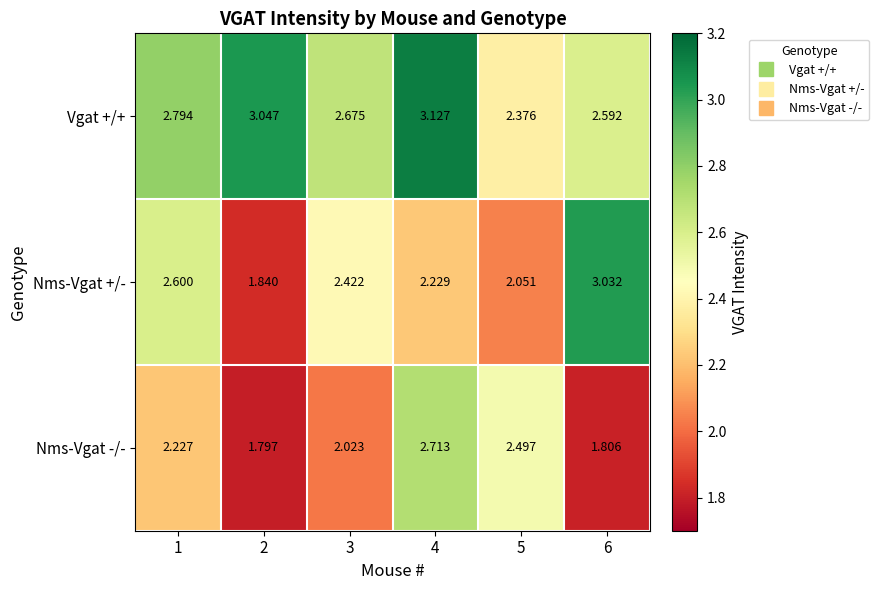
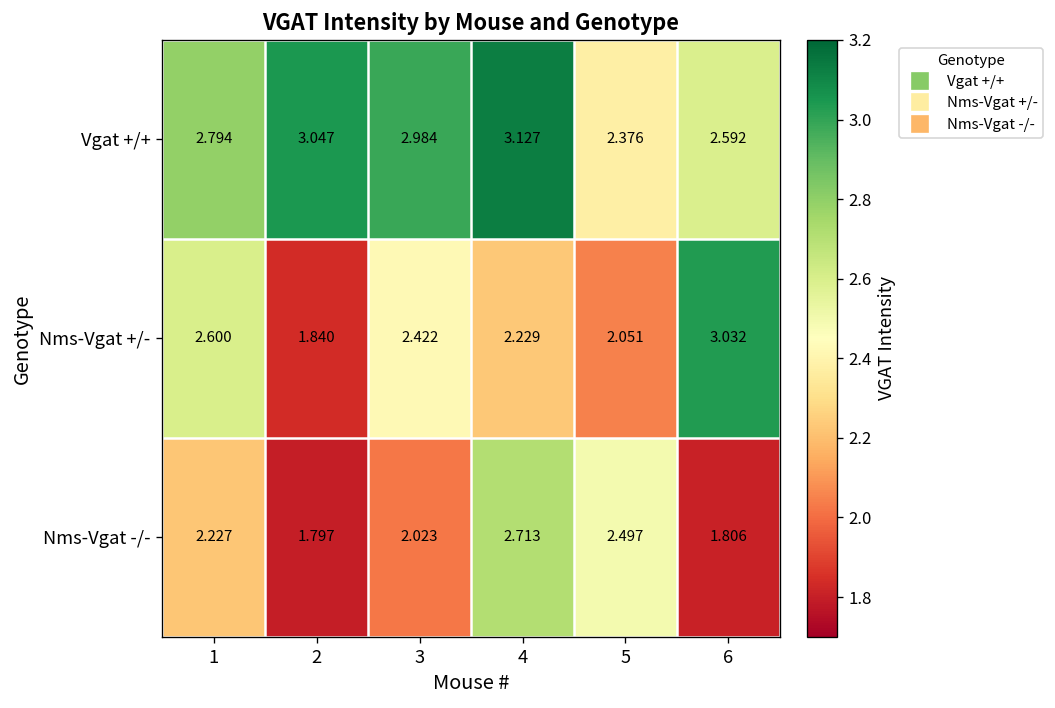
  {
    "Vgat +/+": {
      "1": 2.794,
      "2": 3.047,
-     "3": 2.675,
+     "3": 2.984,
      "4": 3.127,
      "5": 2.376,
      "6": 2.592
    },
    "Nms-Vgat +/-": {
      "1": 2.600,
      "2": 1.840,
      "3": 2.422,
      "4": 2.229,
      "5": 2.051,
      "6": 3.032
    },
    "Nms-Vgat -/-": {
      "1": 2.227,
      "2": 1.797,
      "3": 2.023,
      "4": 2.713,
      "5": 2.497,
      "6": 1.806
    }
  }
